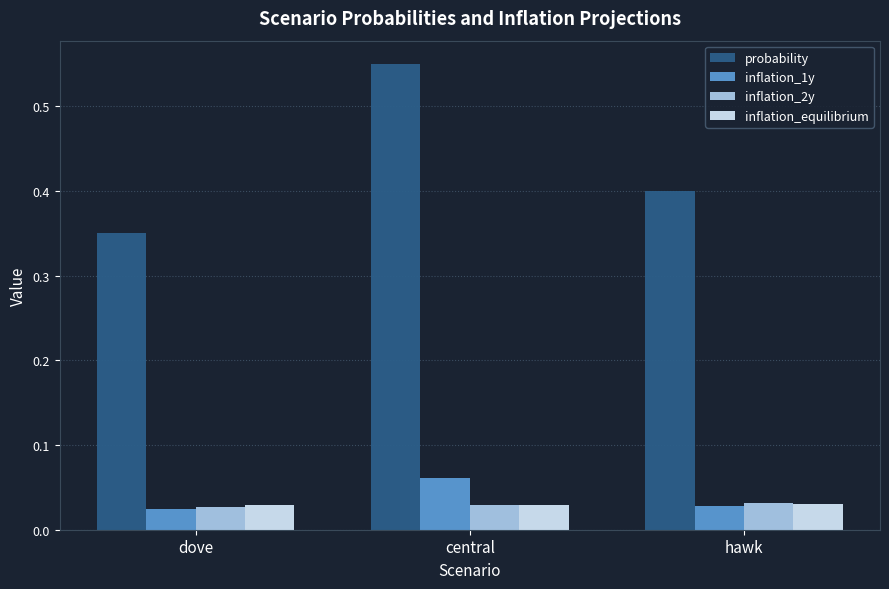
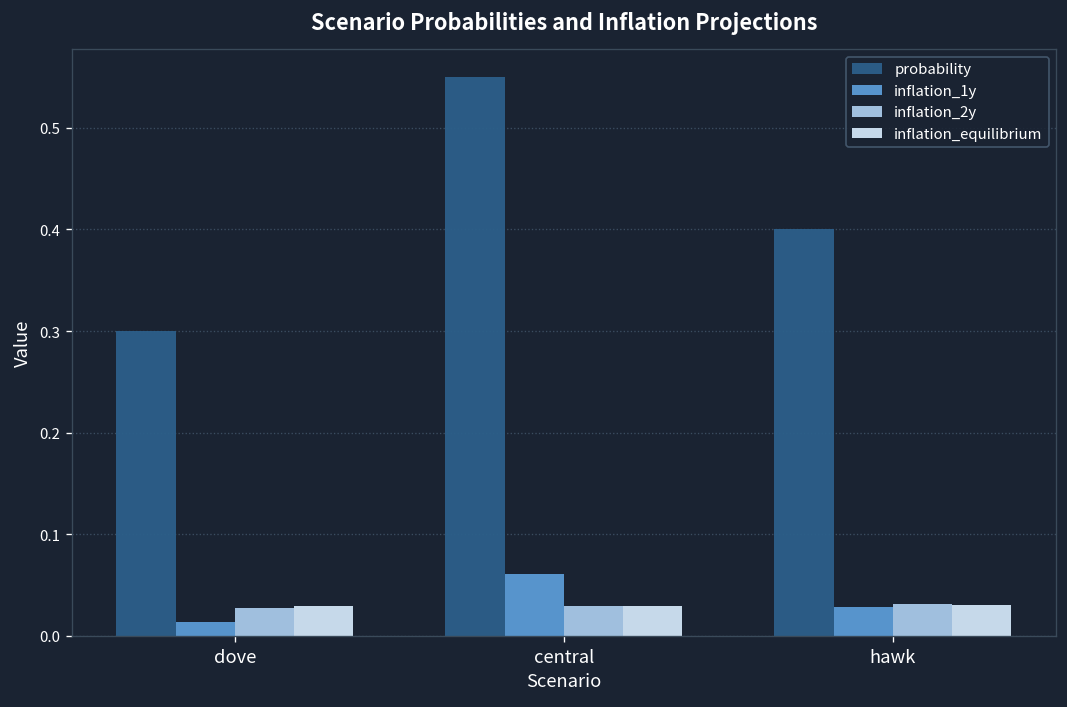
  {
    "probability": {
-     "dove": 0.35,
+     "dove": 0.30,
      "central": 0.55,
      "hawk": 0.40
    },
    "inflation_1y": {
-     "dove": 0.02,
+     "dove": 0.01,
      "central": 0.06,
      "hawk": 0.03
    }
  }
